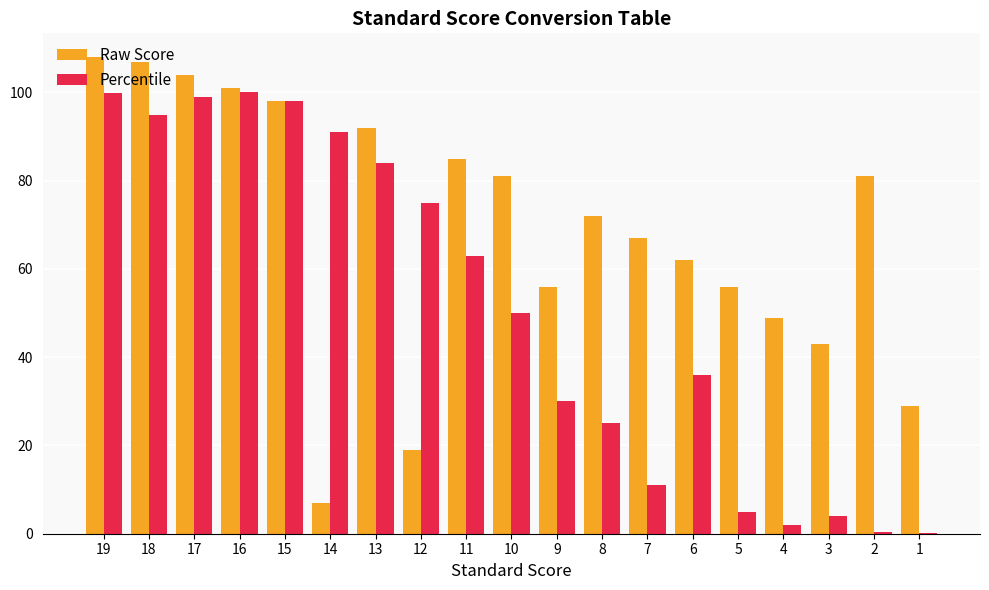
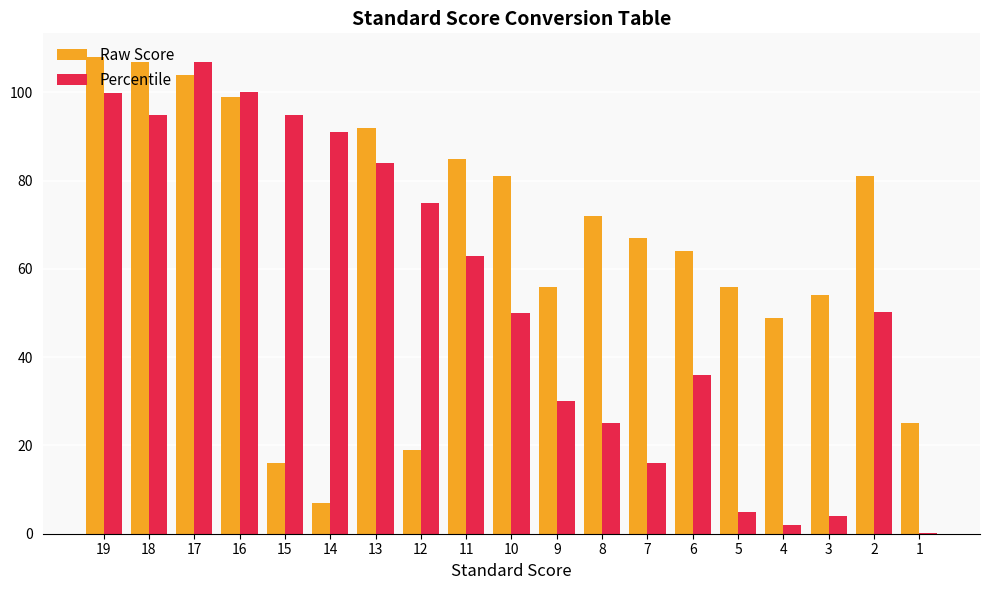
  {
    "Raw Score": {
      "19": 108,
      "18": 107,
      "17": 104,
-     "16": 101,
-     "15": 98,
+     "16": 99,
+     "15": 16,
      "14": 7,
      "13": 92,
      "12": 19,
      "11": 85,
      "10": 81,
      "9": 56,
      "8": 72,
      "7": 67,
-     "6": 62,
+     "6": 64,
      "5": 56,
      "4": 49,
-     "3": 43,
+     "3": 54,
      "2": 81,
-     "1": 29
+     "1": 25
    },
    "Percentile": {
      "19": 100,
      "18": 95,
-     "17": 99,
+     "17": 107,
      "16": 100,
-     "15": 98,
+     "15": 95,
      "14": 91,
      "13": 84,
      "12": 75,
      "11": 63,
      "10": 50,
      "9": 30,
      "8": 25,
-     "7": 11,
+     "7": 16,
      "6": 36,
      "5": 5,
      "4": 2,
      "3": 4,
-     "2": 1
+     "2": 50
    }
  }
